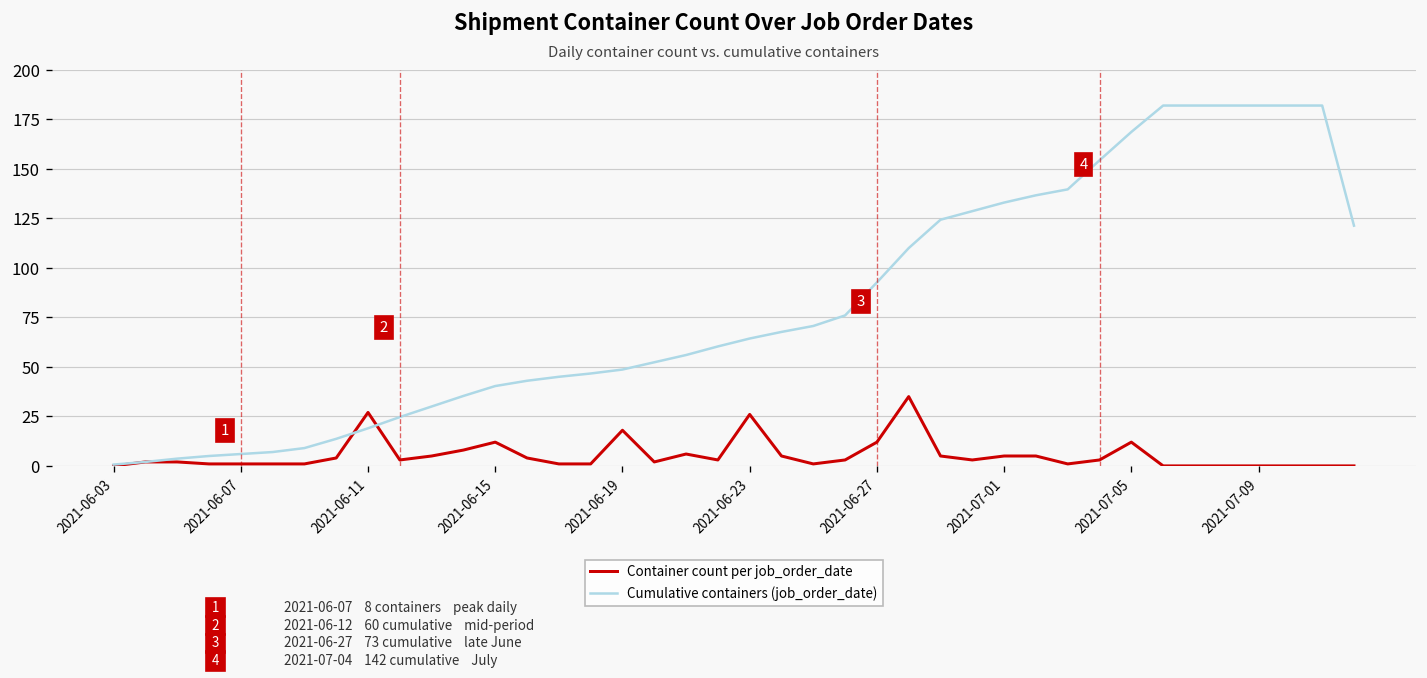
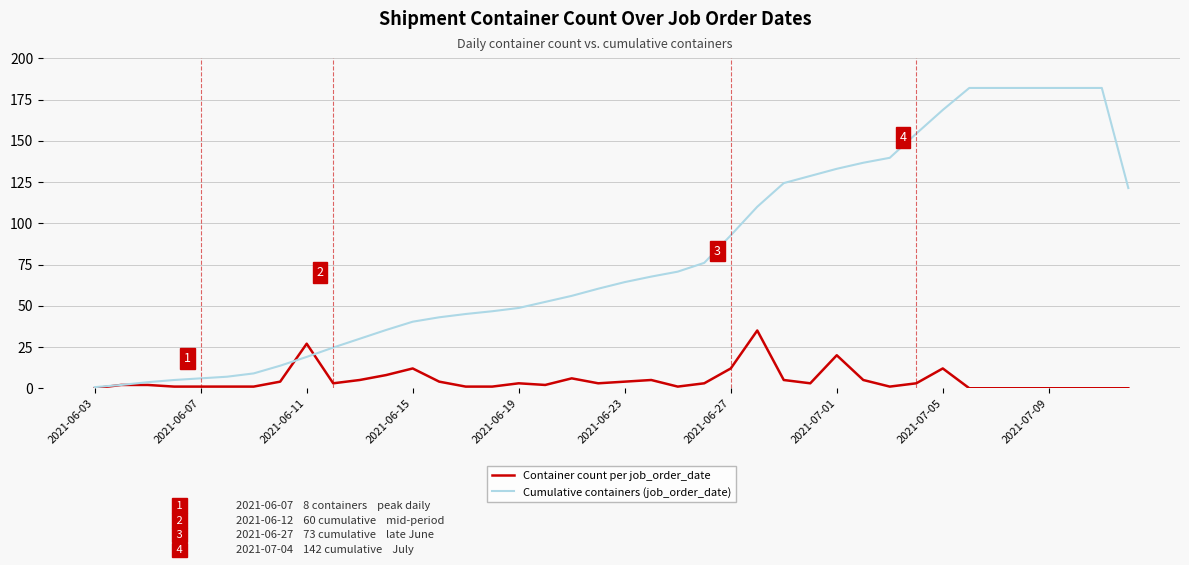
  {
    "Container count per job_order_date": {
      "2021-06-11": 27,
      "2021-06-15": 12,
-     "2021-06-19": 18,
-     "2021-06-23": 26,
+     "2021-06-19": 3,
+     "2021-06-23": 4,
      "2021-06-27": 12,
-     "2021-07-01": 5,
+     "2021-07-01": 20,
      "2021-07-05": 12,
      "2021-07-09": 0
    },
    "Cumulative containers (job_order_date)": {
      "2021-06-11": 19,
      "2021-06-15": 40,
      "2021-06-19": 49,
      "2021-06-23": 64,
      "2021-06-27": 93,
      "2021-07-01": 133,
      "2021-07-05": 169,
      "2021-07-09": 182
    }
  }
